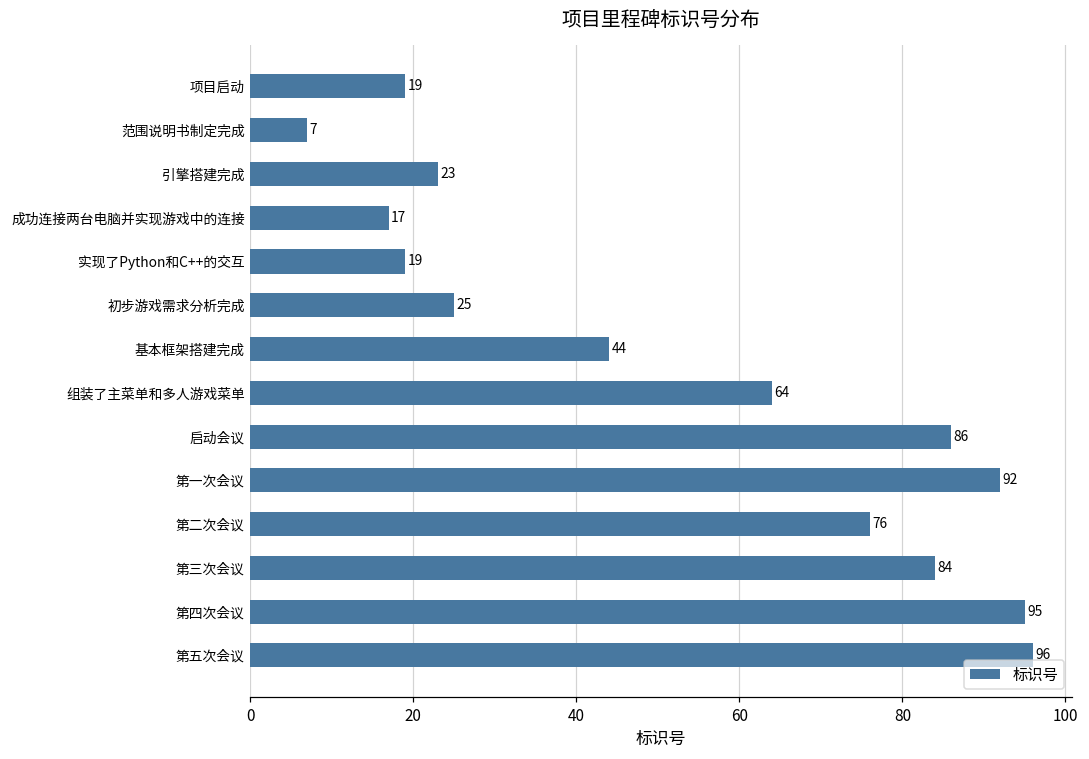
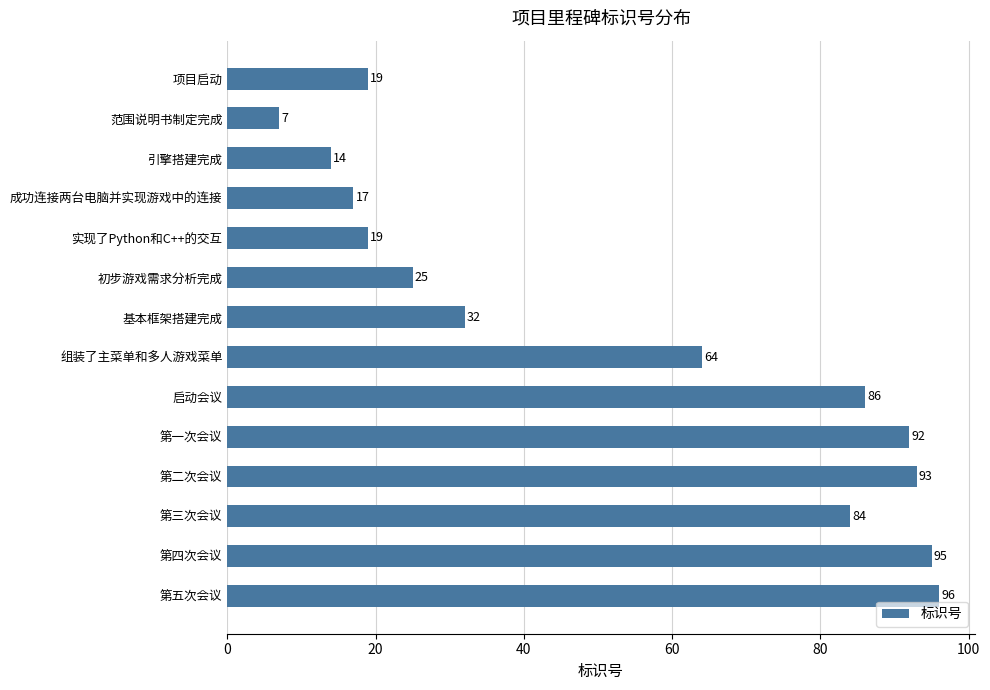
  {
    "项目启动": 19,
    "范围说明书制定完成": 7,
-   "引擎搭建完成": 23,
+   "引擎搭建完成": 14,
    "成功连接两台电脑并实现游戏中的连接": 17,
    "实现了Python和C++的交互": 19,
    "初步游戏需求分析完成": 25,
-   "基本框架搭建完成": 44,
+   "基本框架搭建完成": 32,
    "组装了主菜单和多人游戏菜单": 64,
    "启动会议": 86,
    "第一次会议": 92,
-   "第二次会议": 76,
+   "第二次会议": 93,
    "第三次会议": 84,
    "第四次会议": 95
  }
